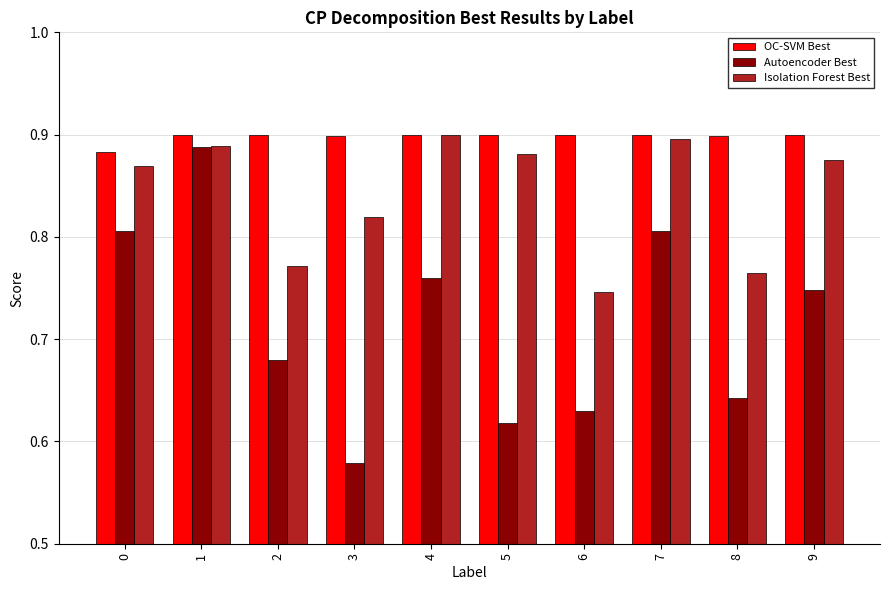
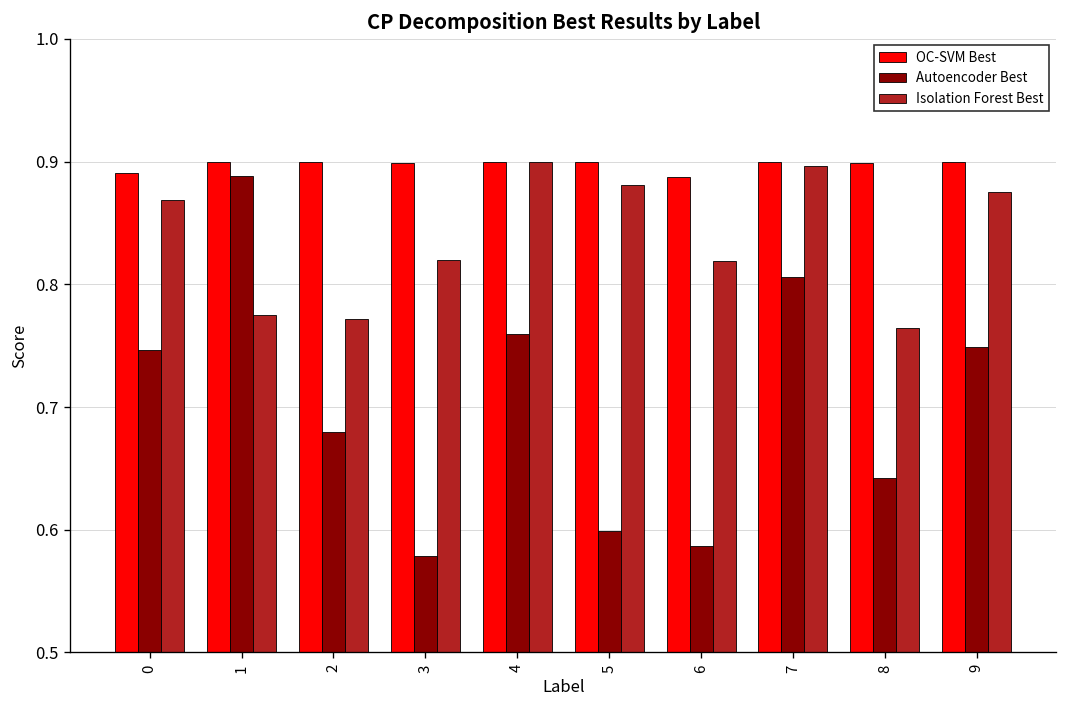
  {
    "OC-SVM Best": {
-     "0": 0.883,
+     "0": 0.891,
      "1": 0.900,
      "2": 0.900,
      "3": 0.899,
      "4": 0.900,
      "5": 0.900,
-     "6": 0.899,
+     "6": 0.888,
      "7": 0.900,
      "8": 0.899,
      "9": 0.900
    },
    "Autoencoder Best": {
-     "0": 0.805,
+     "0": 0.747,
      "1": 0.888,
      "2": 0.680,
      "3": 0.579,
      "4": 0.759,
-     "5": 0.618,
-     "6": 0.630,
+     "5": 0.599,
+     "6": 0.587,
      "7": 0.806,
      "8": 0.642,
      "9": 0.749
    },
    "Isolation Forest Best": {
      "0": 0.869,
-     "1": 0.889,
+     "1": 0.775,
      "2": 0.772,
      "3": 0.820,
      "4": 0.900,
      "5": 0.881,
-     "6": 0.746,
+     "6": 0.819,
      "7": 0.896,
      "8": 0.765,
      "9": 0.875
    }
  }
